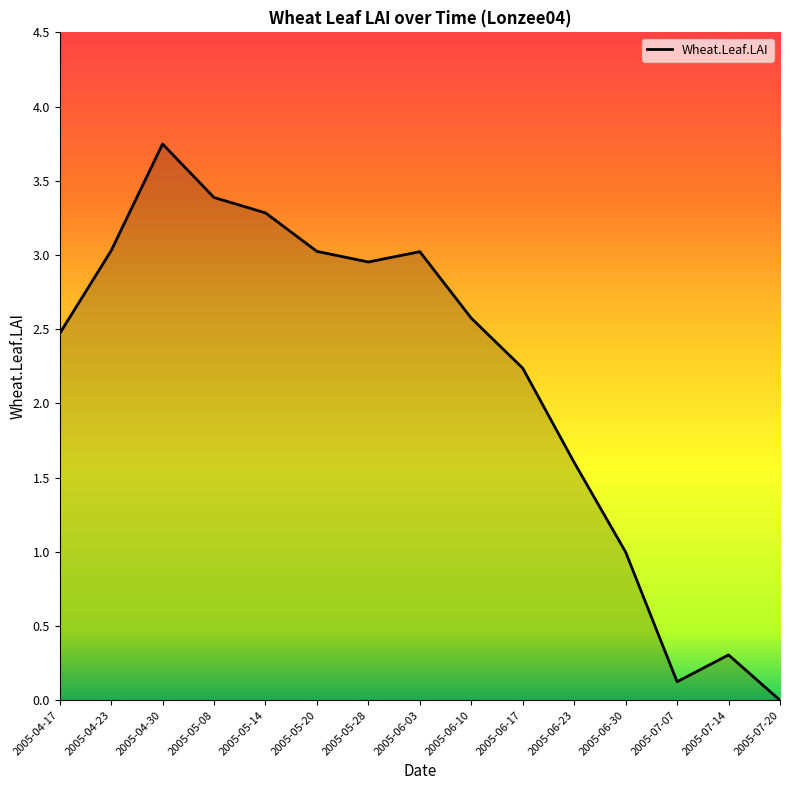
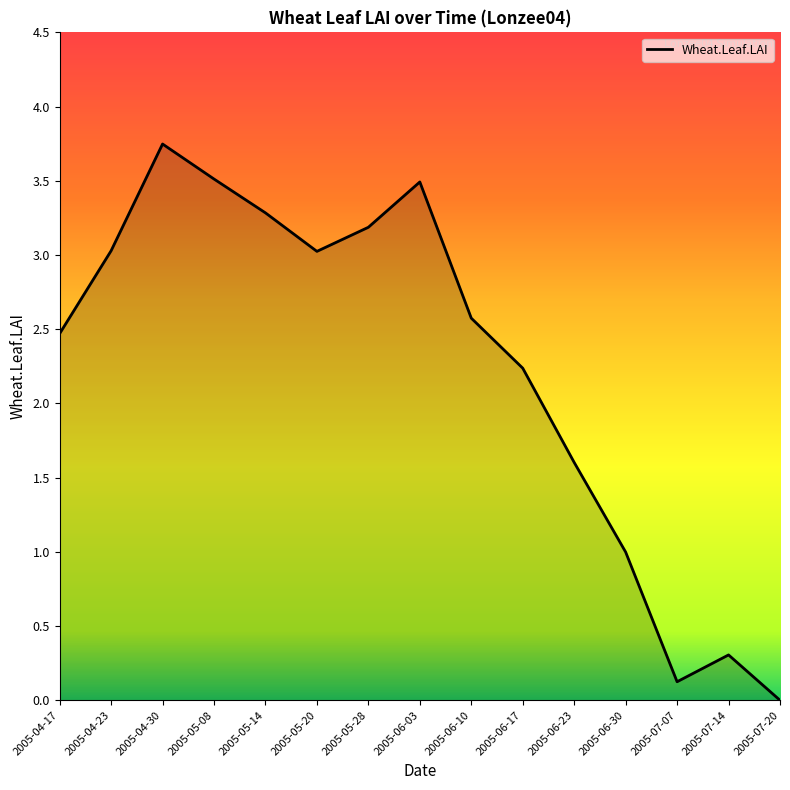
  {
    "2005-04-17": 2.47,
    "2005-04-23": 3.03,
    "2005-04-30": 3.75,
-   "2005-05-08": 3.39,
+   "2005-05-08": 3.51,
    "2005-05-14": 3.28,
    "2005-05-20": 3.02,
-   "2005-05-28": 2.95,
-   "2005-06-03": 3.02,
+   "2005-05-28": 3.19,
+   "2005-06-03": 3.49,
    "2005-06-10": 2.57,
    "2005-06-17": 2.24,
    "2005-06-23": 1.60,
    "2005-06-30": 1.00,
    "2005-07-07": 0.12,
    "2005-07-14": 0.31,
    "2005-07-20": 0.00
  }
